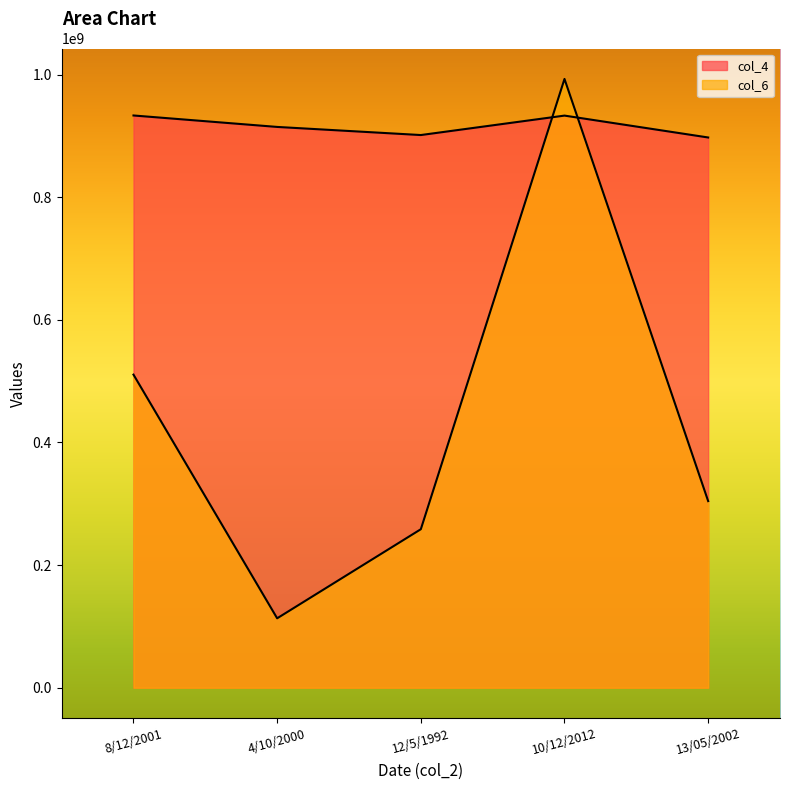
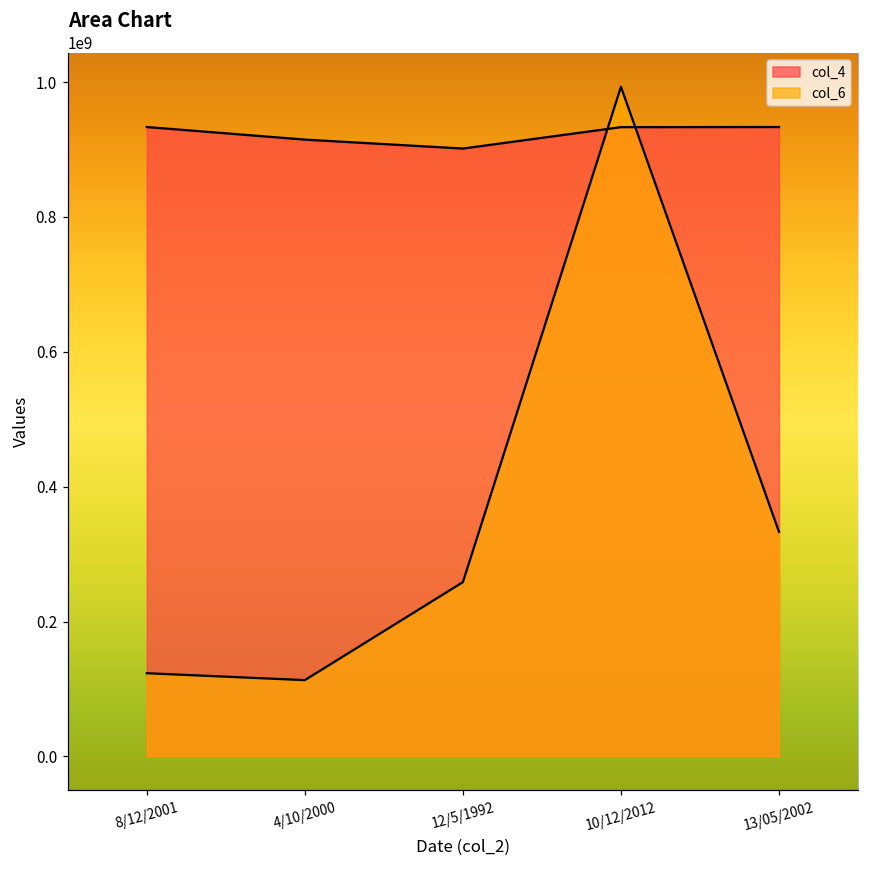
  {
    "col_4": {
      "8/12/2001": 930000000,
      "4/10/2000": 910000000,
      "12/5/1992": 900000000,
      "10/12/2012": 930000000,
-     "13/05/2002": 900000000
+     "13/05/2002": 930000000
    },
    "col_6": {
-     "8/12/2001": 510000000,
+     "8/12/2001": 120000000,
      "4/10/2000": 110000000,
      "12/5/1992": 260000000,
      "10/12/2012": 990000000,
-     "13/05/2002": 300000000
+     "13/05/2002": 330000000
    }
  }
